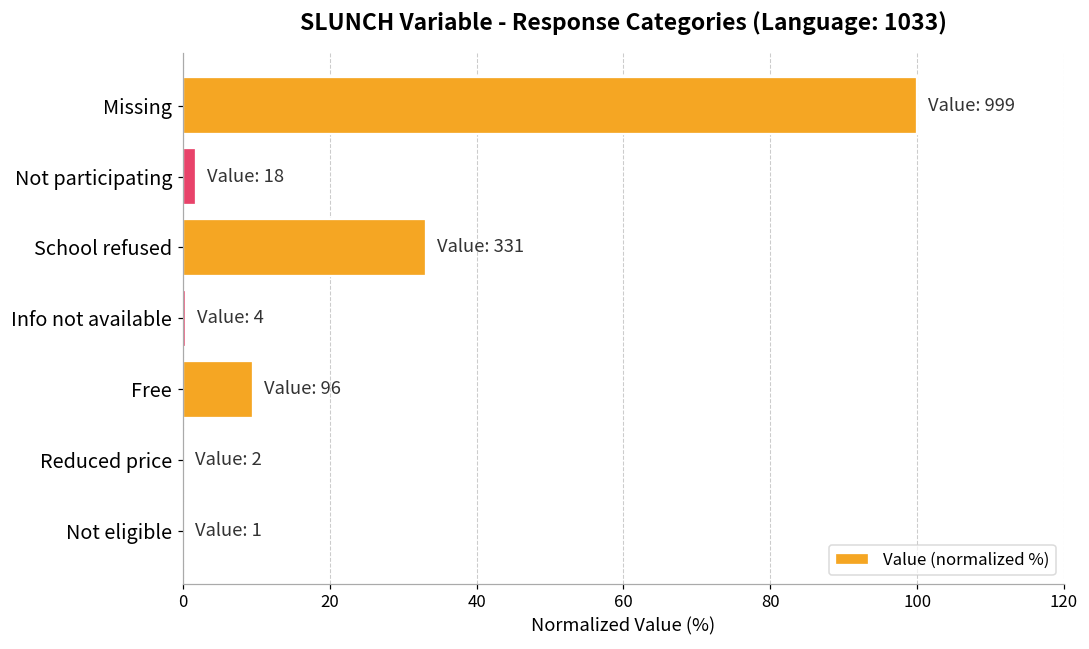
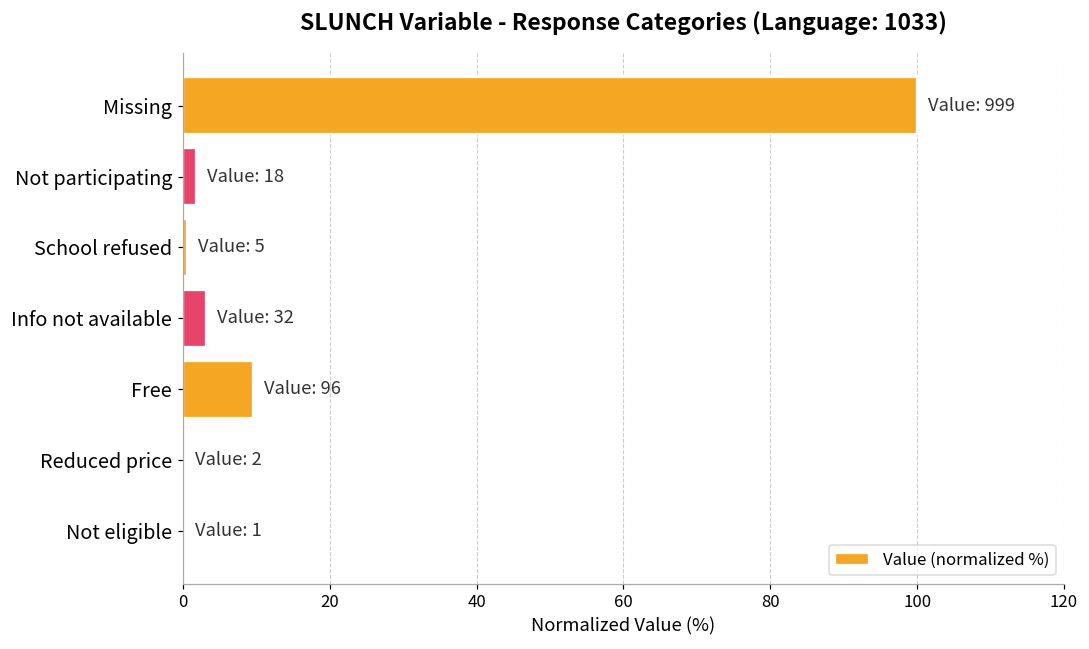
  {
-   "School refused": 331,
-   "Info not available": 4
+   "School refused": 5,
+   "Info not available": 32
  }
